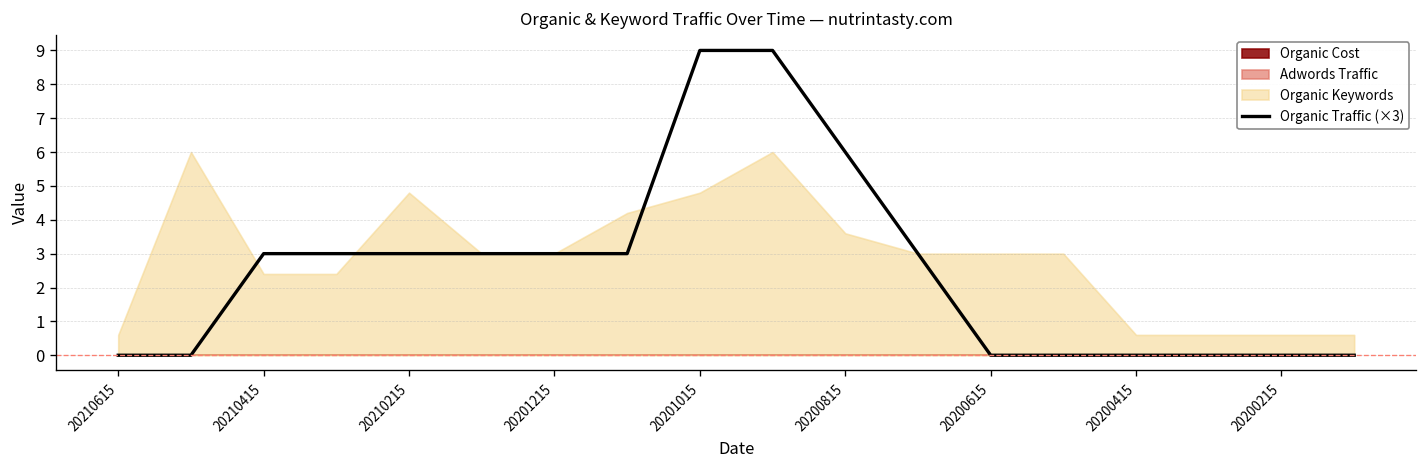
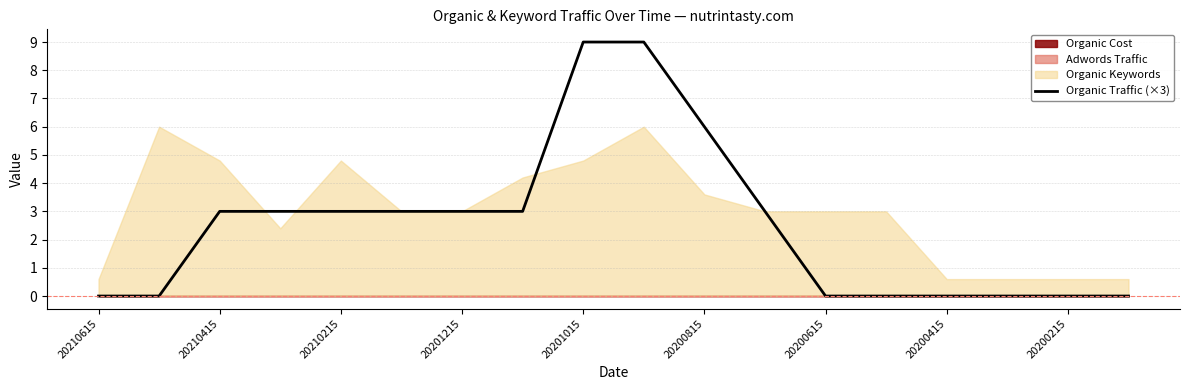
  {
    "Organic Traffic (×3)": {
      "20210415": 3.0,
      "20210215": 3.0,
      "20201015": 9.0,
      "20200815": 6.0
    },
    "Adwords Traffic": {
      "20210415": 0.0,
      "20210215": 0.0,
      "20201215": 0.0,
      "20201015": 0.0,
      "20200815": 0.0
    },
    "Organic Keywords": {
      "20210615": 0.6,
-     "20210415": 2.4,
+     "20210415": 4.8,
      "20210215": 4.8,
      "20201015": 4.8,
      "20200815": 3.6,
      "20200615": 3.0,
      "20200415": 0.6,
      "20200215": 0.6
    }
  }
